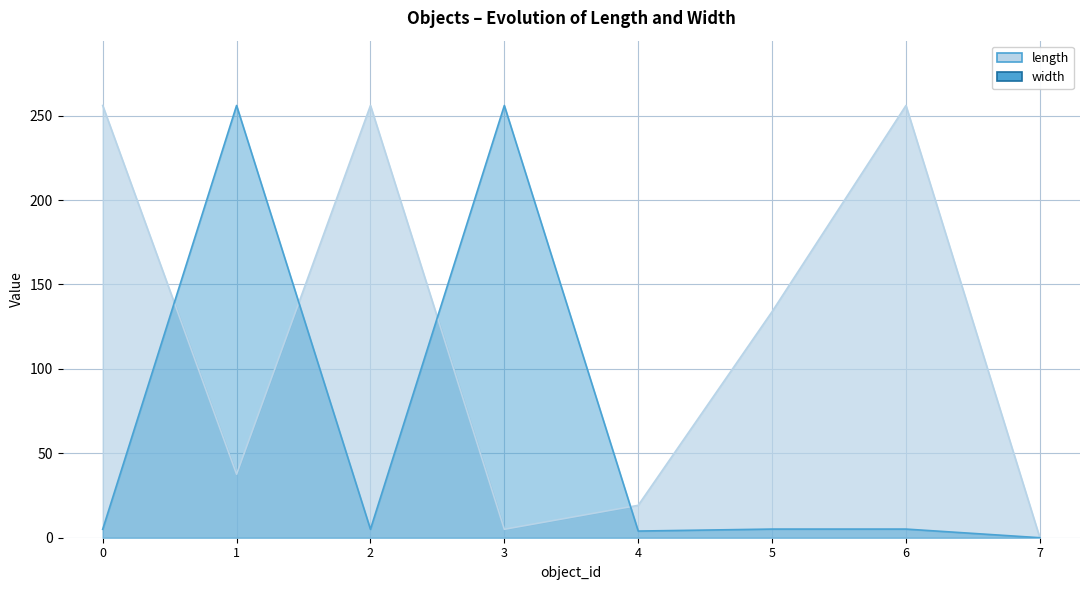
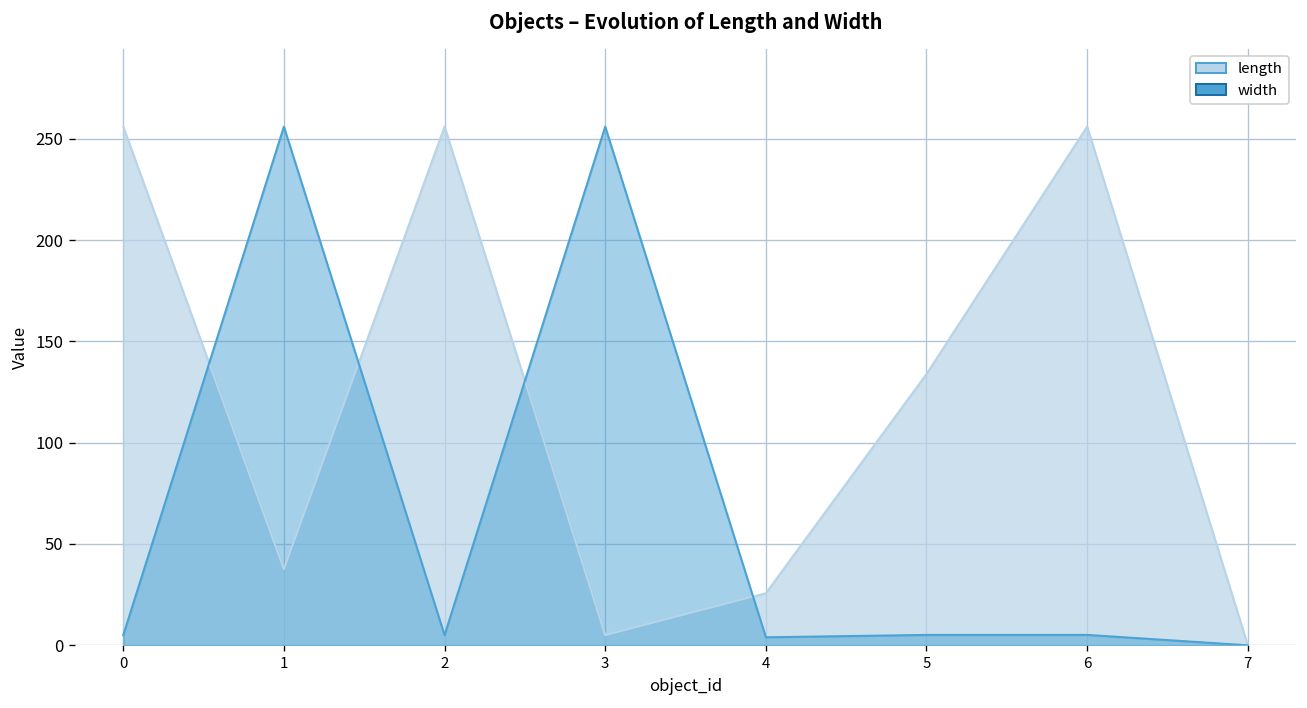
  {
    "length": {
      "0": 256,
      "1": 38,
      "2": 256,
      "3": 5,
-     "4": 19,
+     "4": 26,
      "5": 134,
      "6": 256
    },
    "width": {
      "0": 5,
      "1": 256,
      "2": 5,
      "3": 256,
      "4": 4,
      "5": 5,
      "6": 5
    }
  }
